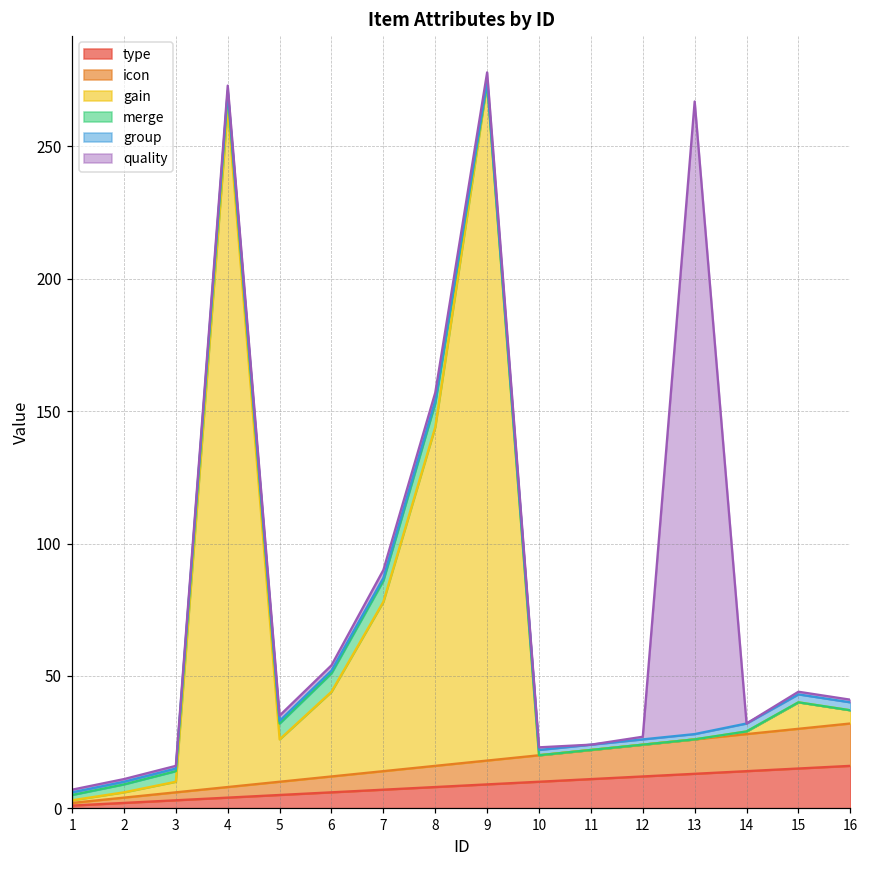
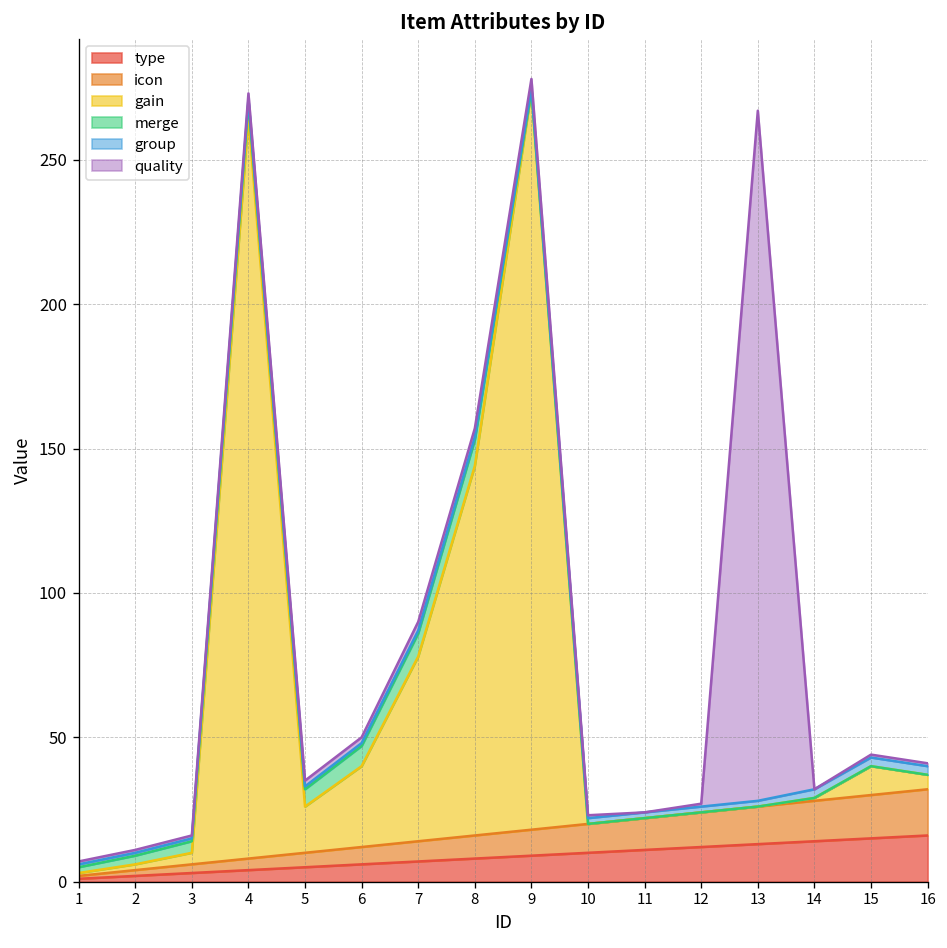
  {
    "gain": {
      "2": 2,
      "3": 4,
      "4": 257,
      "5": 16,
-     "6": 32,
+     "6": 28,
      "7": 64,
      "8": 128
    },
    "group": {
      "13": 2
    },
    "quality": {
      "4": 2,
      "5": 2,
      "6": 2,
      "7": 3,
      "8": 3,
      "9": 3,
      "13": 239
    }
  }
